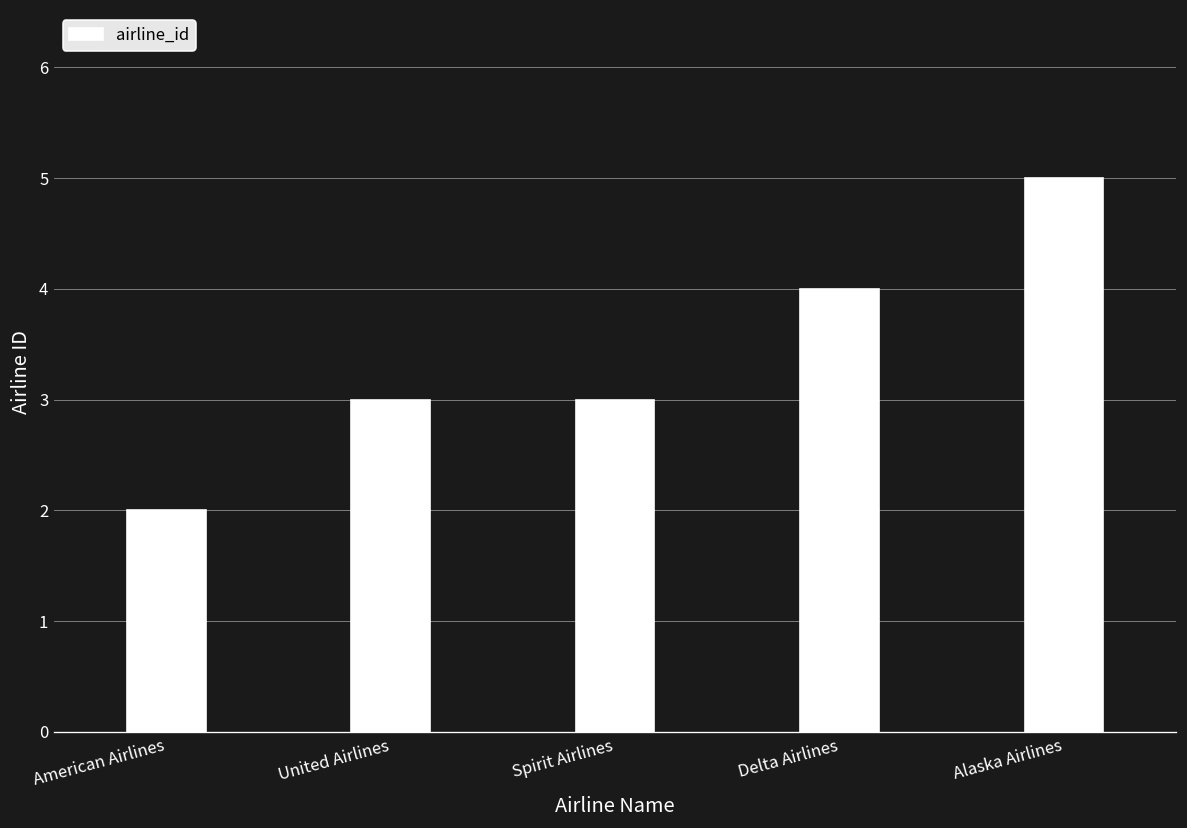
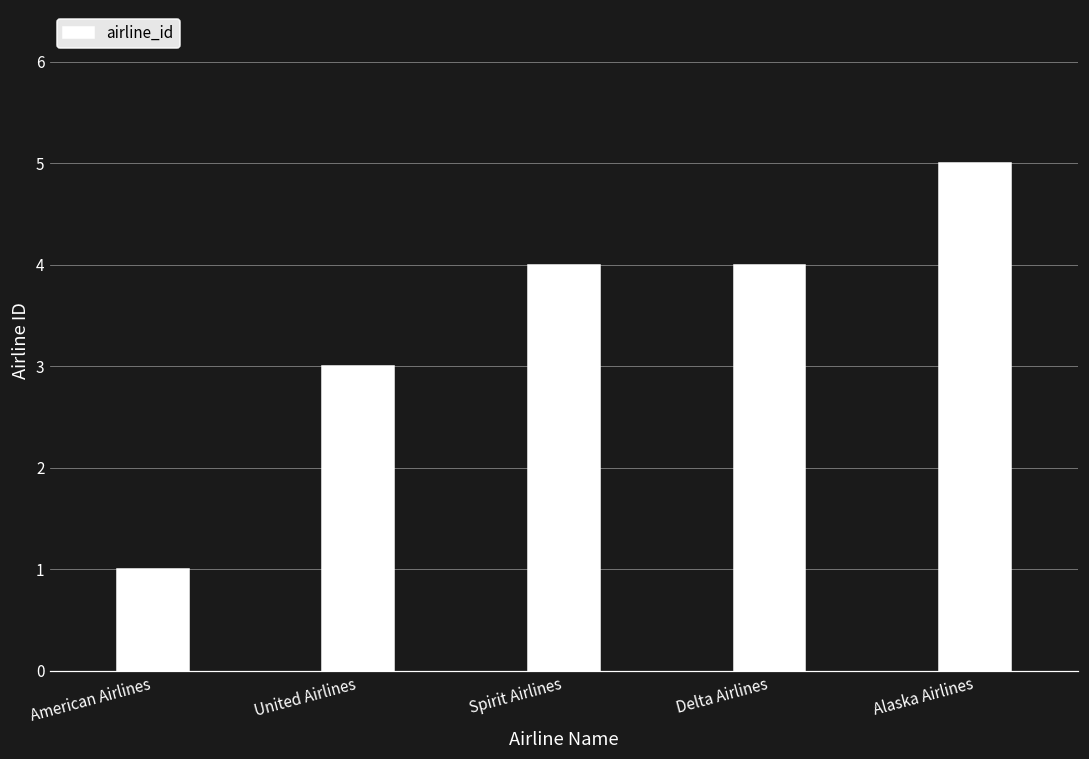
  {
-   "American Airlines": 2,
+   "American Airlines": 1,
    "United Airlines": 3,
-   "Spirit Airlines": 3,
+   "Spirit Airlines": 4,
    "Delta Airlines": 4,
    "Alaska Airlines": 5
  }
